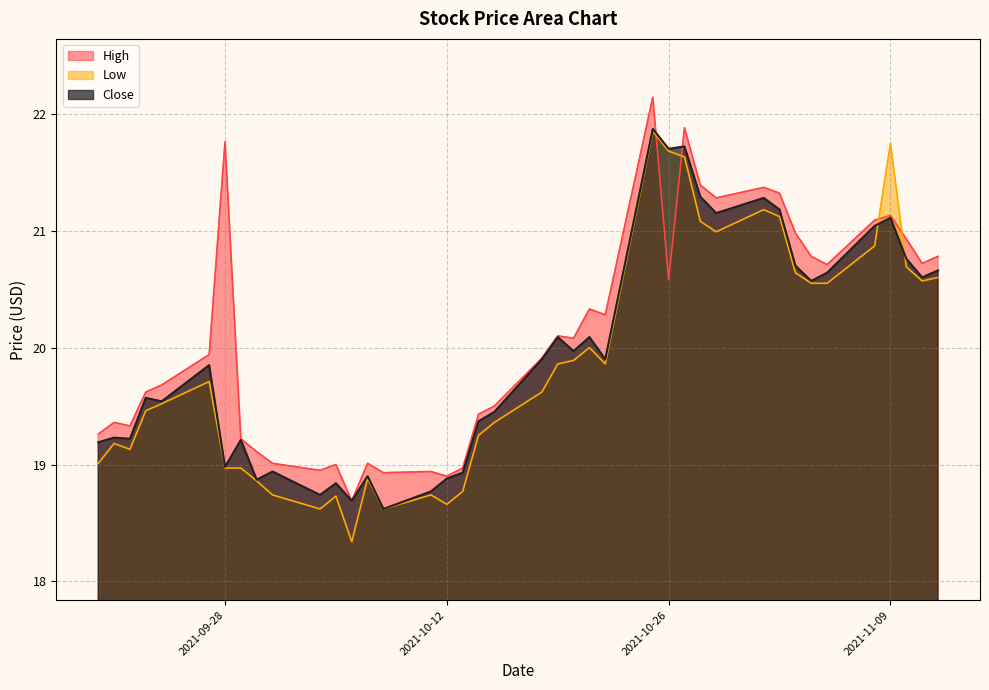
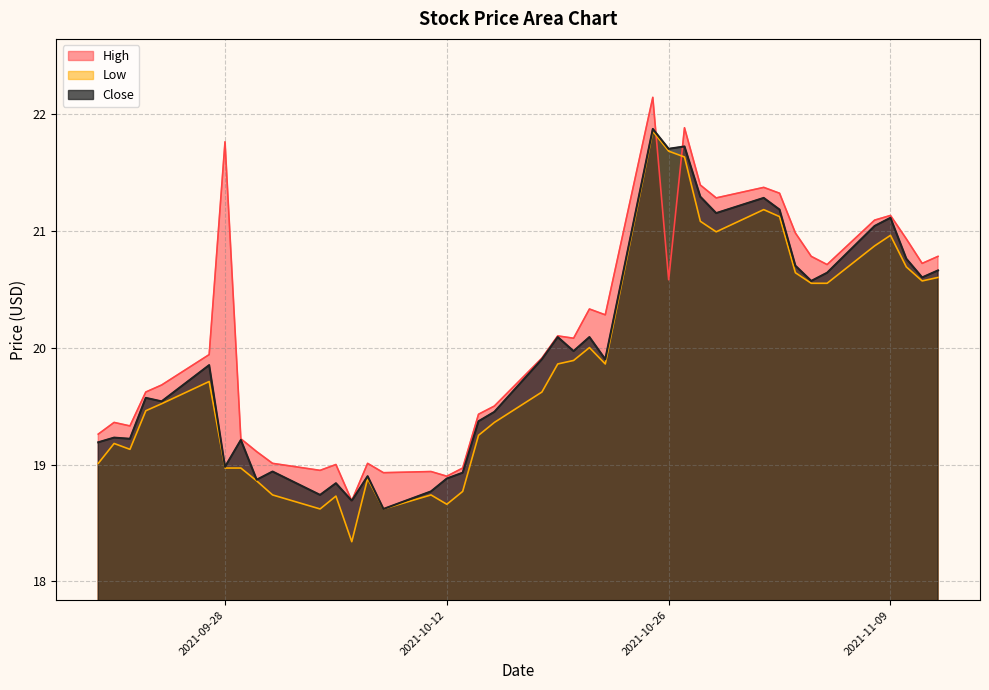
  {
    "High": {
      "2021-09-28": 21.76,
      "2021-10-26": 20.58
    },
    "Low": {
      "2021-10-12": 18.66,
-     "2021-11-09": 21.75
+     "2021-11-09": 20.96
    }
  }
